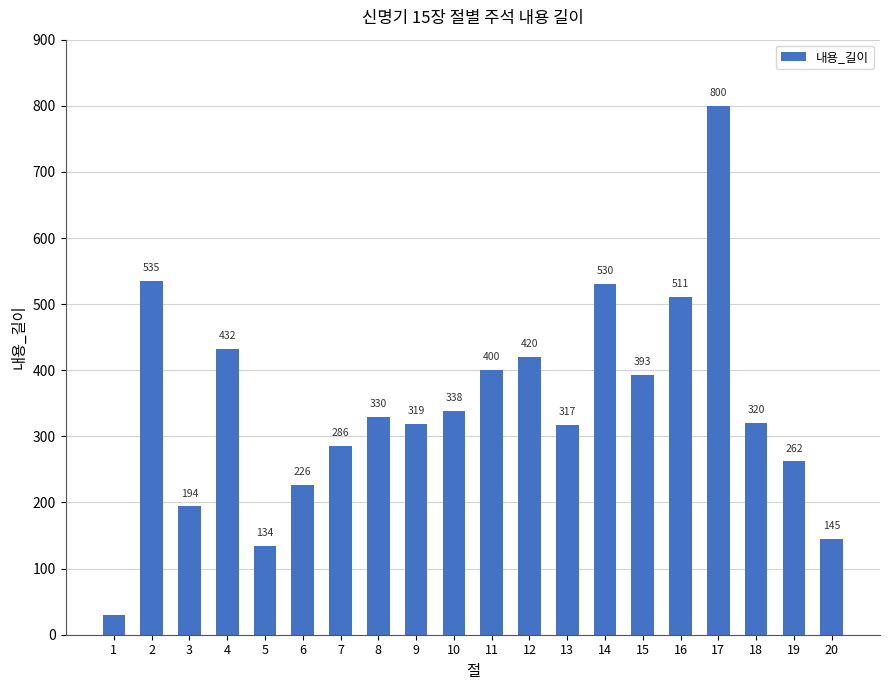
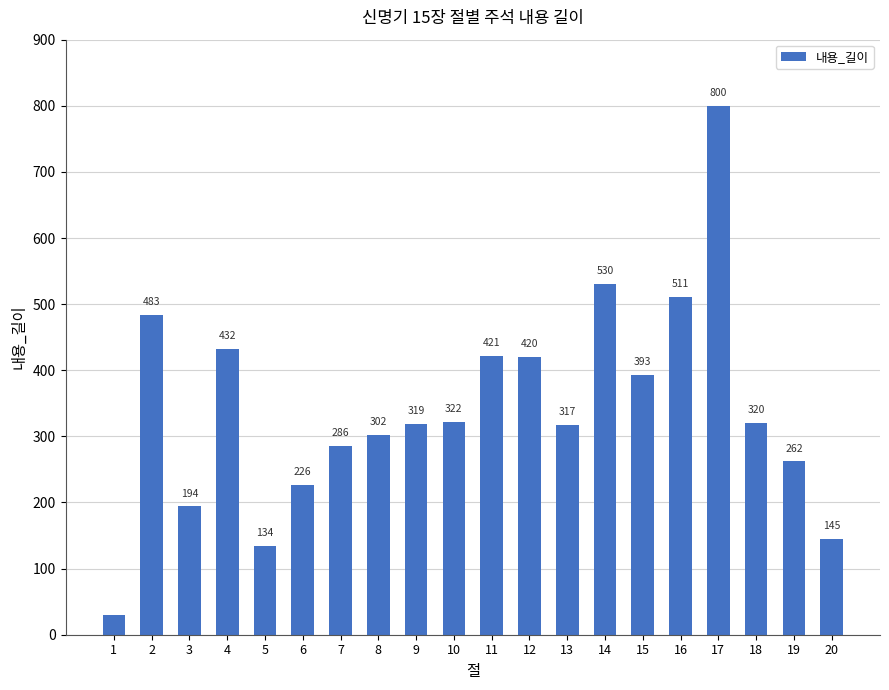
  {
-   "2": 535,
+   "2": 483,
    "3": 194,
    "4": 432,
    "5": 134,
    "6": 226,
    "7": 286,
-   "8": 330,
+   "8": 302,
    "9": 319,
-   "10": 338,
-   "11": 400,
+   "10": 322,
+   "11": 421,
    "12": 420,
    "13": 317,
    "14": 530,
    "15": 393,
    "16": 511,
    "17": 800,
    "18": 320,
    "19": 262,
    "20": 145
  }
